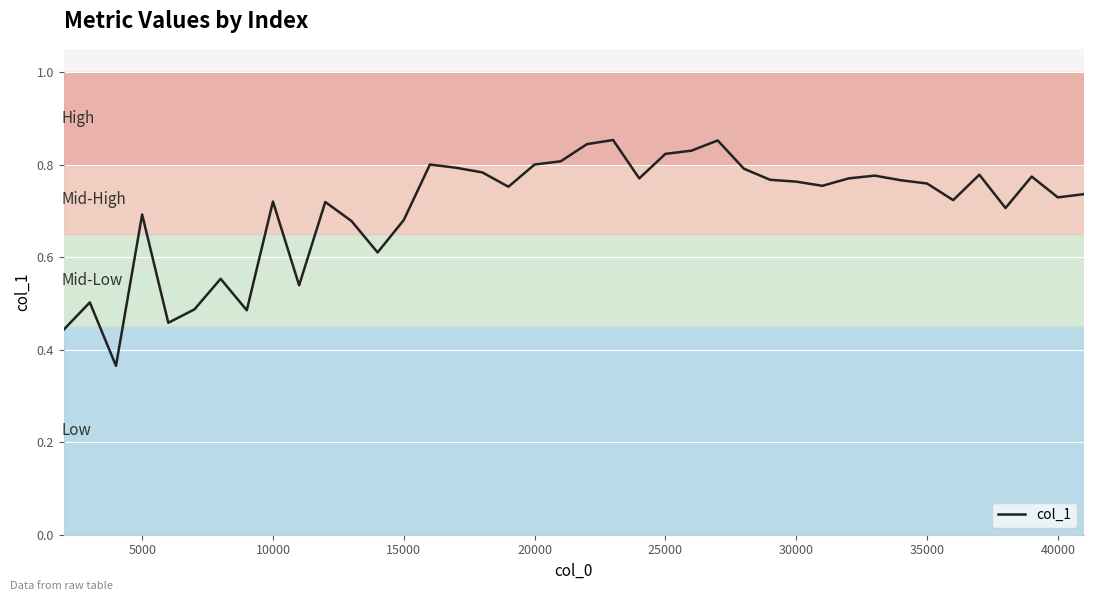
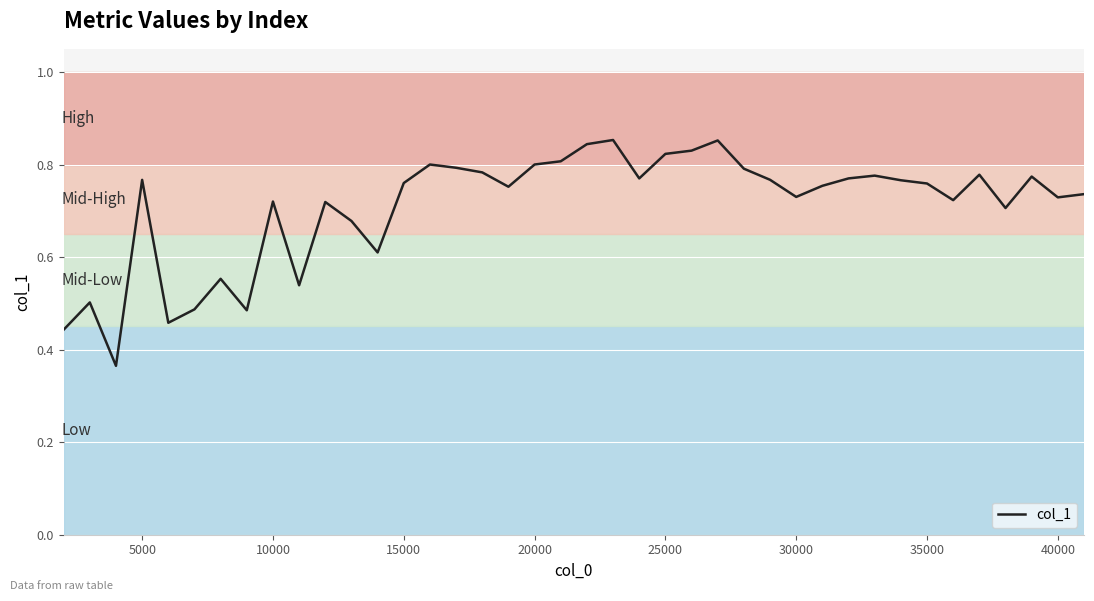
  {
-   "5000": 0.69,
+   "5000": 0.77,
    "10000": 0.72,
-   "15000": 0.68,
+   "15000": 0.76,
    "20000": 0.80,
    "25000": 0.82,
-   "30000": 0.76,
+   "30000": 0.73,
    "35000": 0.76,
    "40000": 0.73
  }
